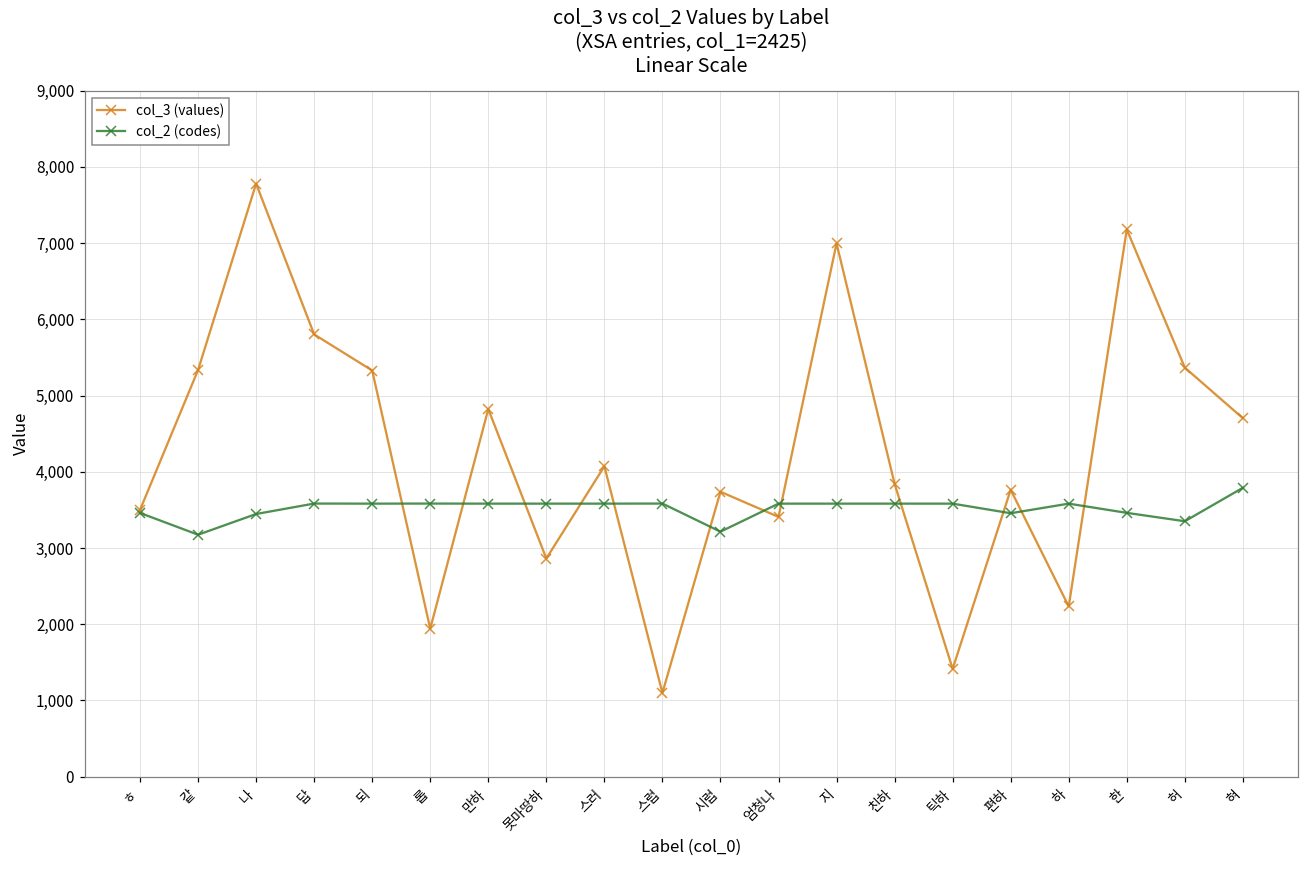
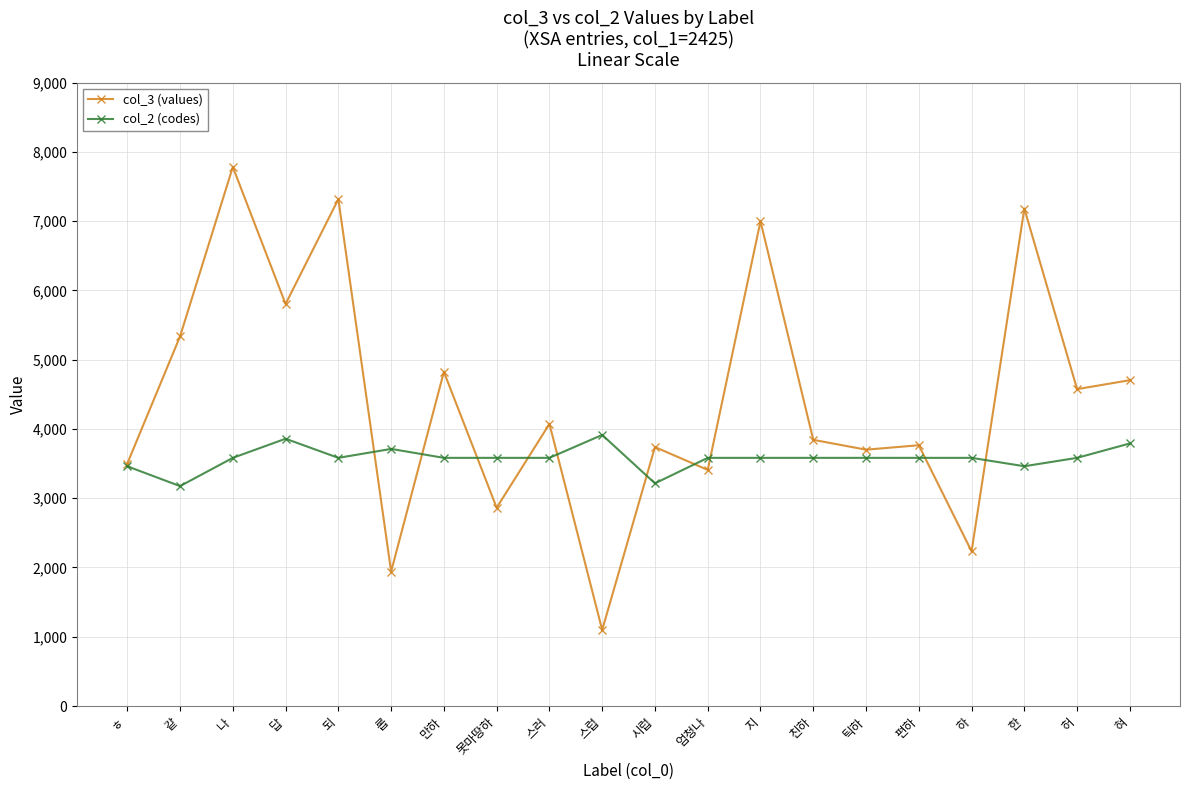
  {
    "col_3 (values)": {
      "ㅎ": "3,500",
      "같": "5,300",
      "나": "7,800",
      "답": "5,800",
-     "되": "5,300",
+     "되": "7,300",
      "롭": "1,900",
      "만하": "4,800",
      "못마땅하": "2,900",
      "스러": "4,100",
      "스럽": "1,100",
      "시럽": "3,700",
      "엄청나": "3,400",
      "지": "7,000",
      "친하": "3,800",
-     "틱하": "1,400",
+     "틱하": "3,700",
      "편하": "3,800",
      "하": "2,200",
      "한": "7,200",
-     "허": "5,400",
+     "허": "4,600",
      "혀": "4,700"
    },
    "col_2 (codes)": {
      "ㅎ": "3,500",
      "같": "3,200",
-     "나": "3,400",
-     "답": "3,600",
+     "나": "3,600",
+     "답": "3,900",
      "되": "3,600",
-     "롭": "3,600",
+     "롭": "3,700",
      "만하": "3,600",
      "못마땅하": "3,600",
      "스러": "3,600",
-     "스럽": "3,600",
+     "스럽": "3,900",
      "시럽": "3,200",
      "엄청나": "3,600",
      "지": "3,600",
      "친하": "3,600",
      "틱하": "3,600",
-     "편하": "3,500",
+     "편하": "3,600",
      "하": "3,600",
      "한": "3,500",
-     "허": "3,400",
+     "허": "3,600",
      "혀": "3,800"
    }
  }
